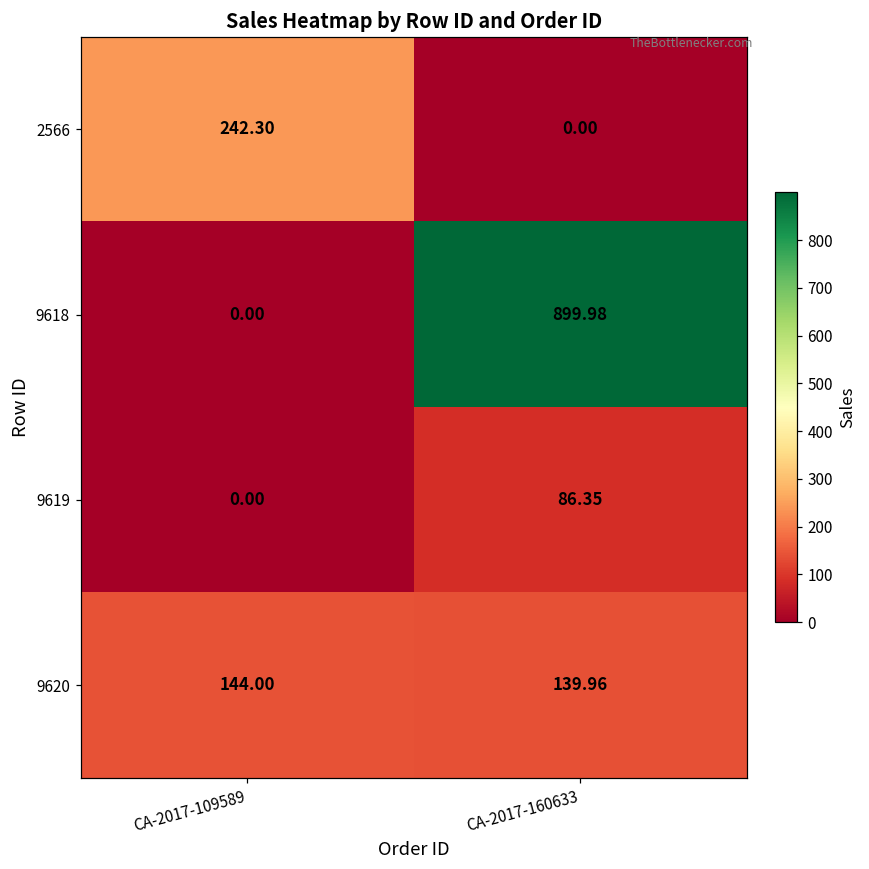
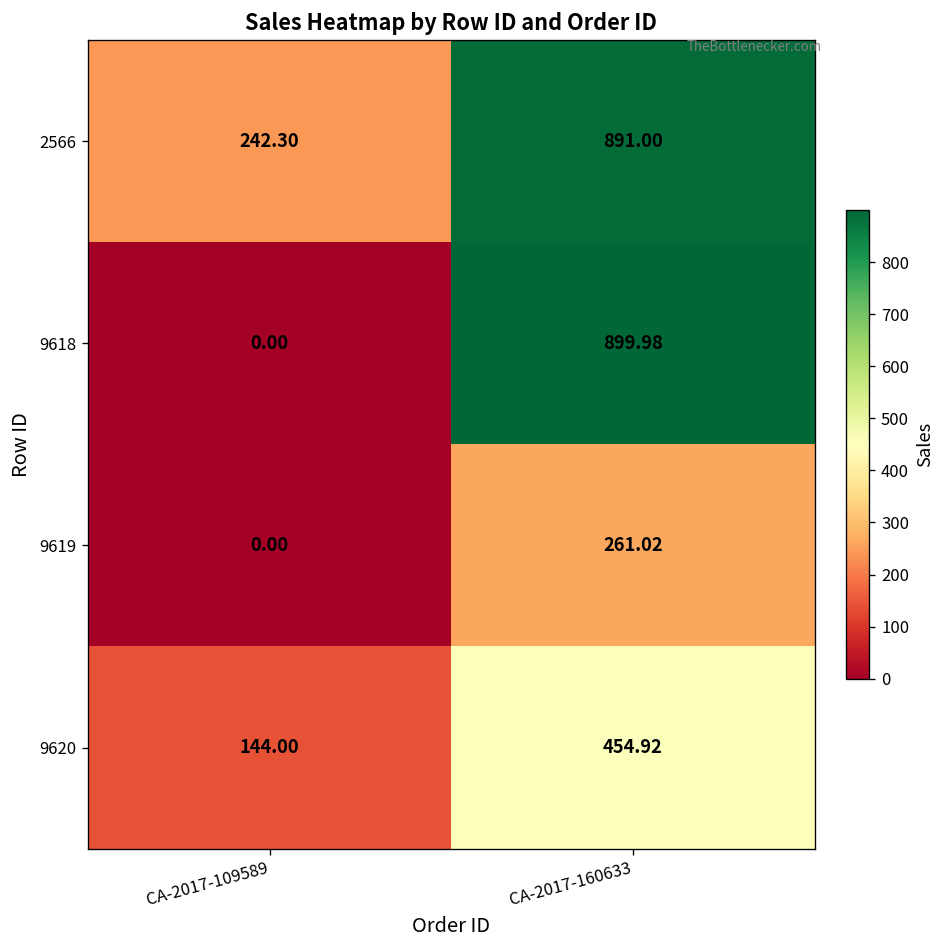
  {
    "2566": {
      "CA-2017-109589": 242.30,
-     "CA-2017-160633": 0.00
+     "CA-2017-160633": 891.00
    },
    "9618": {
      "CA-2017-109589": 0.00,
      "CA-2017-160633": 899.98
    },
    "9619": {
      "CA-2017-109589": 0.00,
-     "CA-2017-160633": 86.35
+     "CA-2017-160633": 261.02
    },
    "9620": {
      "CA-2017-109589": 144.00,
-     "CA-2017-160633": 139.96
+     "CA-2017-160633": 454.92
    }
  }
